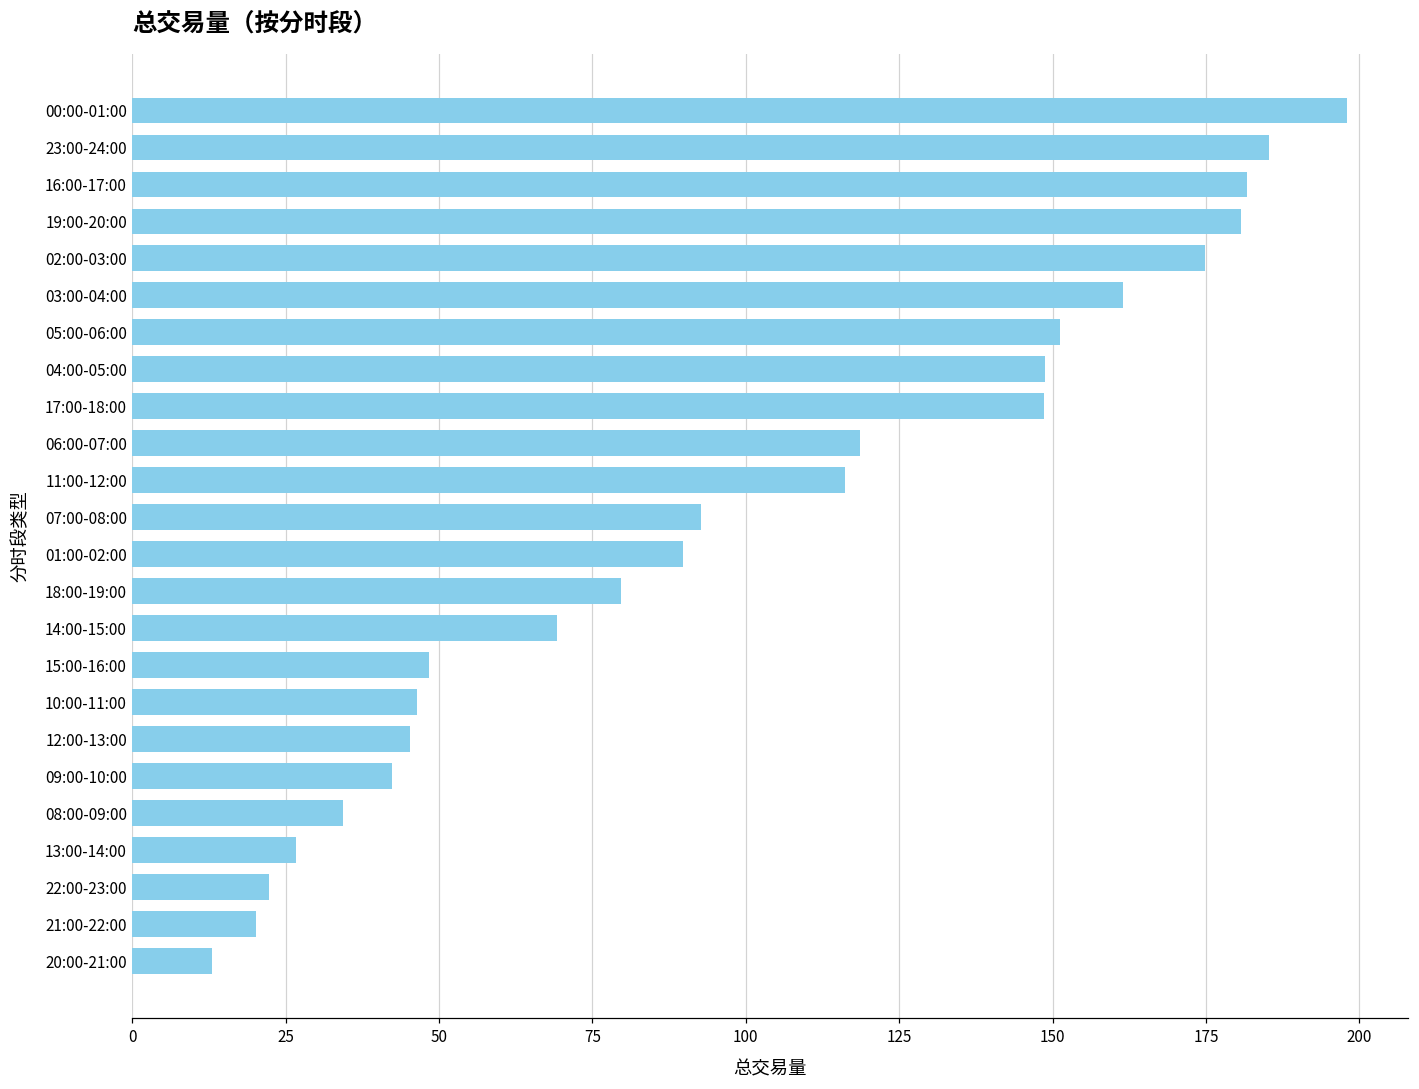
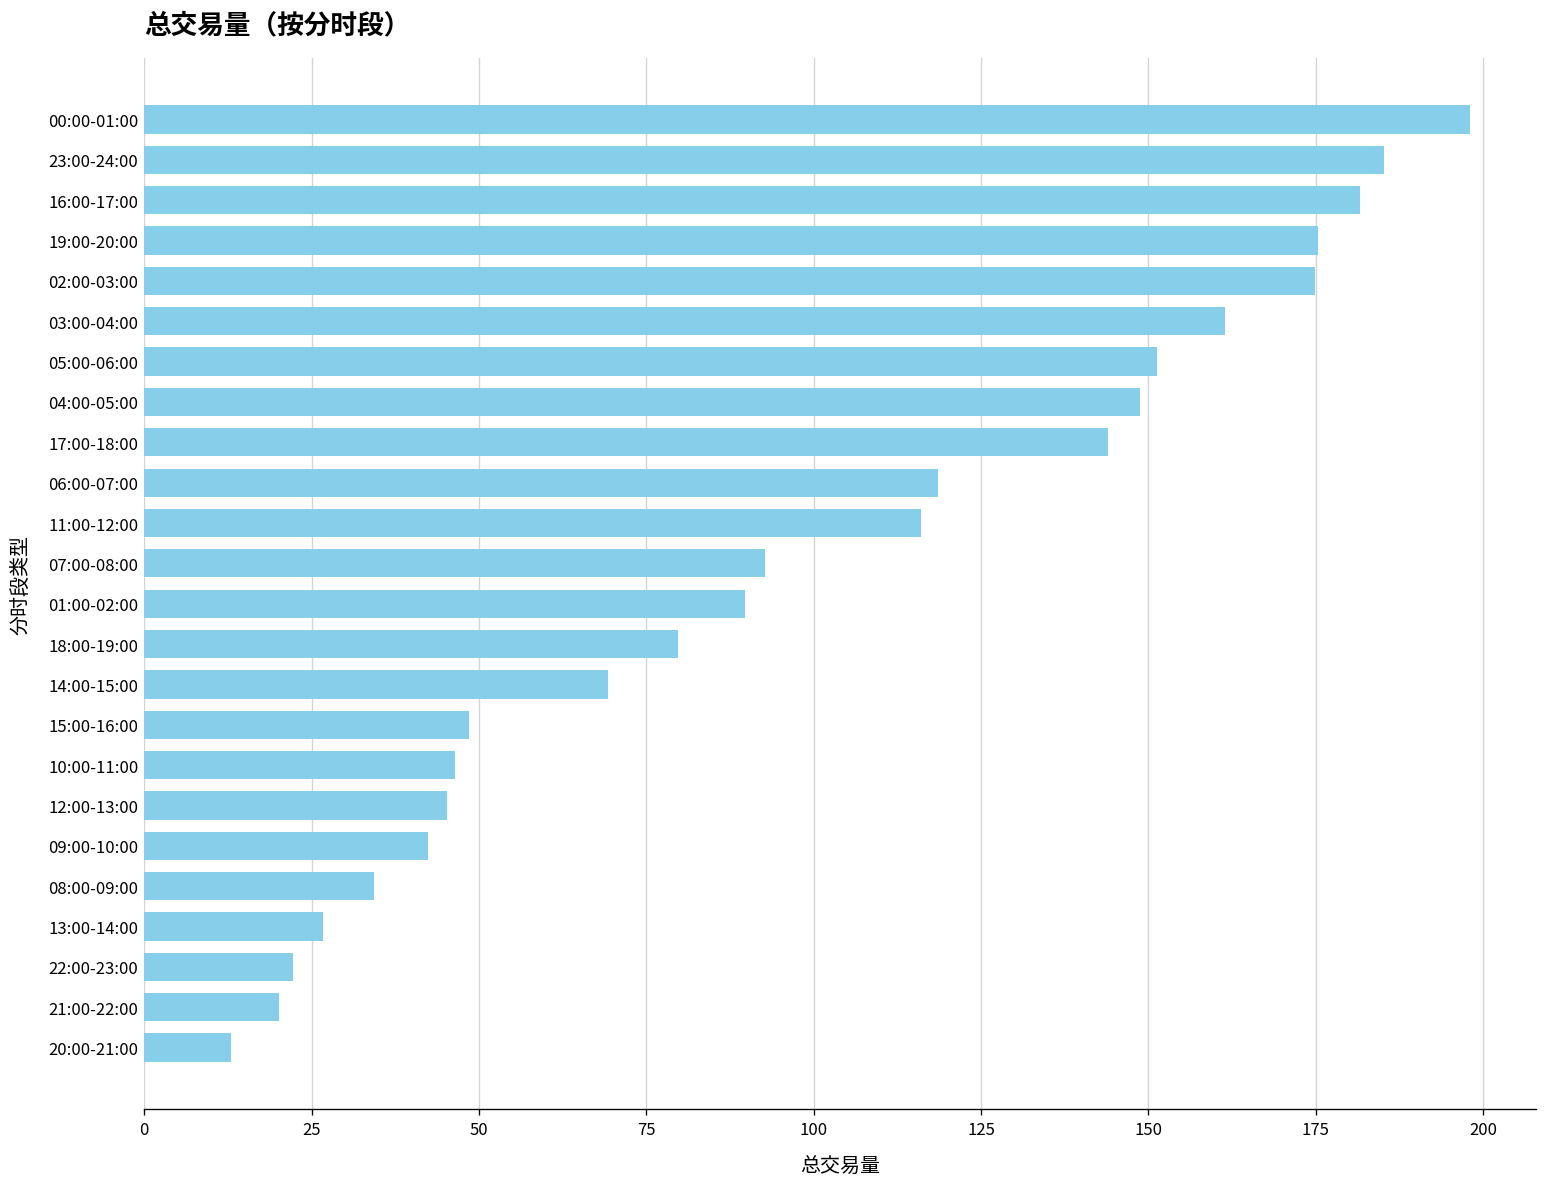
  {
    "00:00-01:00": 198,
    "23:00-24:00": 185,
    "16:00-17:00": 182,
-   "19:00-20:00": 181,
+   "19:00-20:00": 175,
    "02:00-03:00": 175,
    "03:00-04:00": 161,
    "05:00-06:00": 151,
    "04:00-05:00": 149,
-   "17:00-18:00": 149,
+   "17:00-18:00": 144,
    "06:00-07:00": 119,
    "11:00-12:00": 116,
    "07:00-08:00": 93,
    "01:00-02:00": 90,
    "18:00-19:00": 80,
    "14:00-15:00": 69,
    "15:00-16:00": 48,
    "10:00-11:00": 46,
    "12:00-13:00": 45,
    "09:00-10:00": 42,
    "08:00-09:00": 34,
    "13:00-14:00": 27,
    "22:00-23:00": 22,
    "21:00-22:00": 20,
    "20:00-21:00": 13
  }
